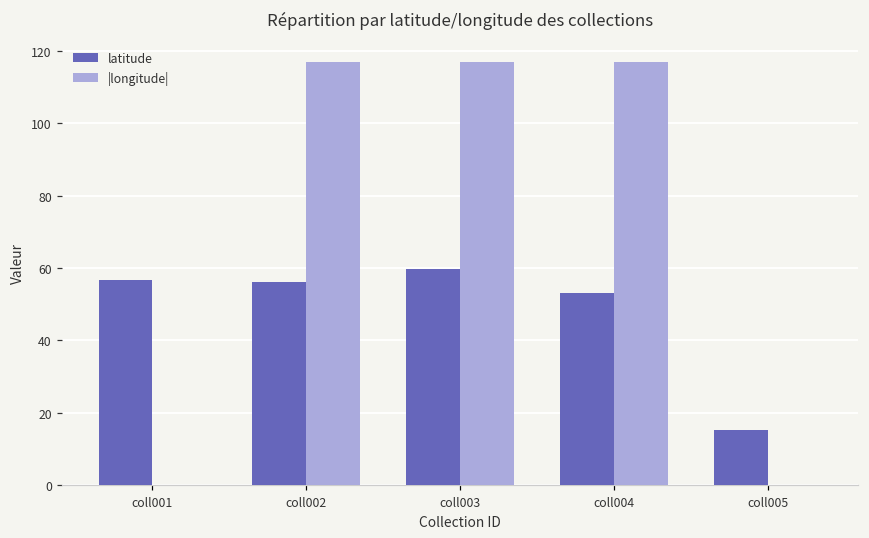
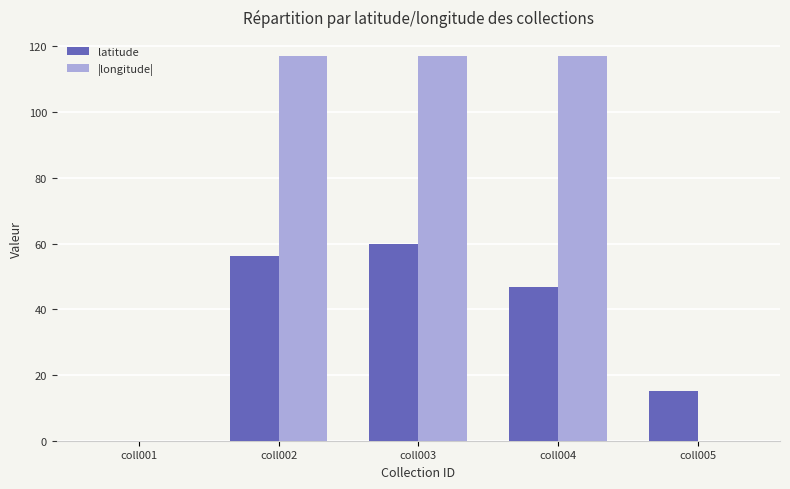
  {
    "latitude": {
-     "coll001": 57,
+     "coll001": 0,
      "coll002": 56,
      "coll003": 60,
-     "coll004": 53,
+     "coll004": 47,
      "coll005": 15
    },
    "|longitude|": {
      "coll001": 0,
      "coll002": 117,
      "coll003": 117,
      "coll004": 117,
      "coll005": 0
    }
  }
